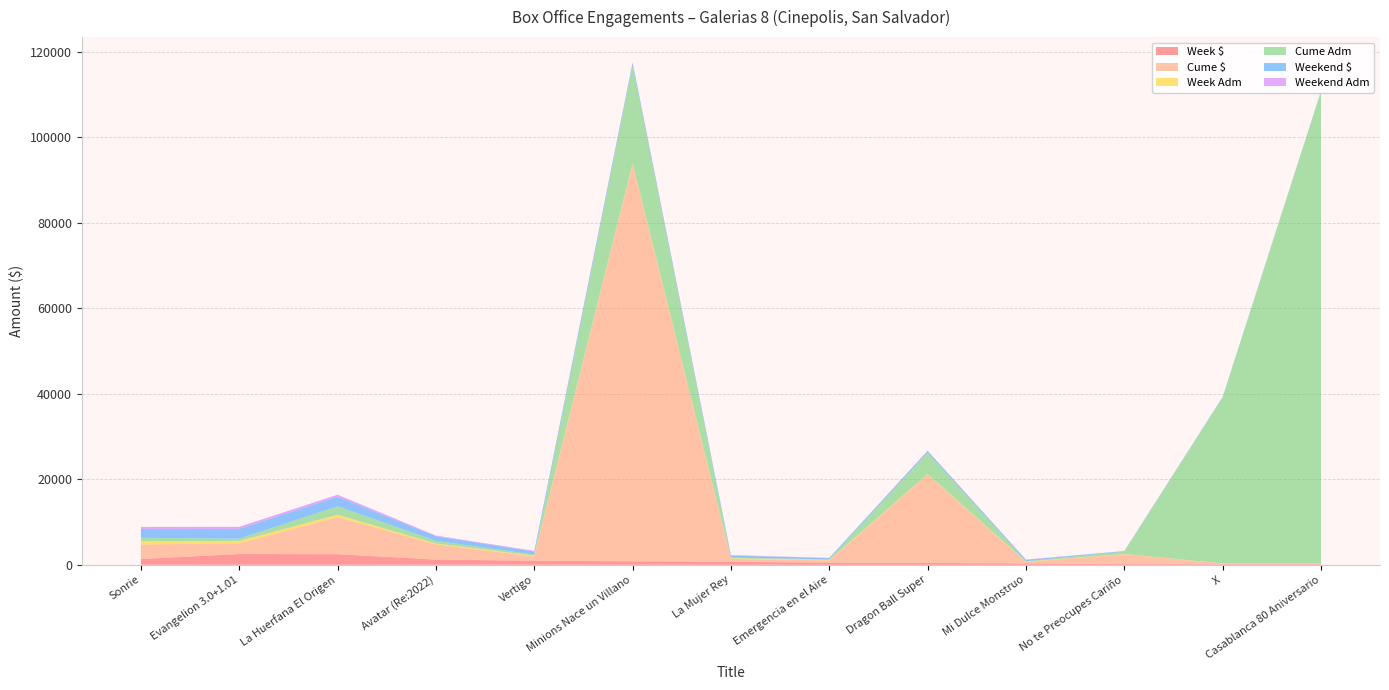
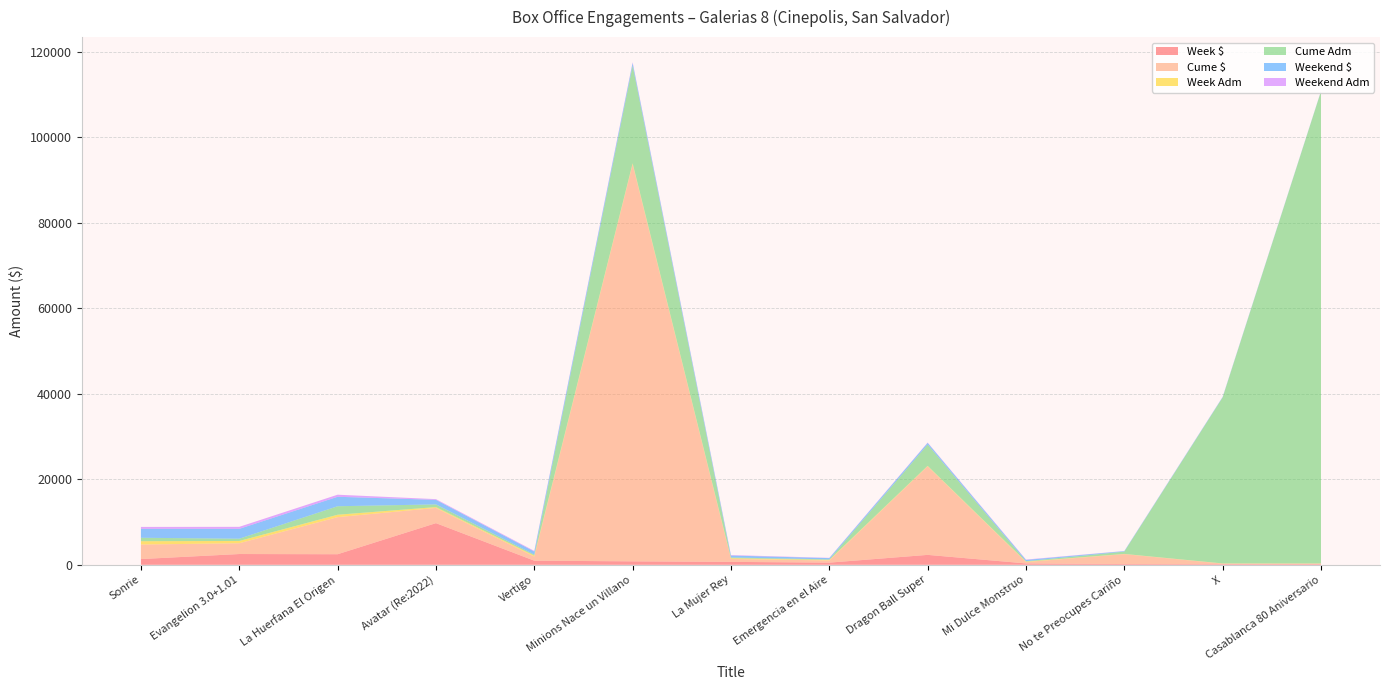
  {
    "Week $": {
      "Sonrie": 1000,
      "Evangelion 3.0+1.01": 3000,
      "La Huerfana El Origen": 2000,
-     "Avatar (Re:2022)": 1000,
+     "Avatar (Re:2022)": 10000,
      "Vertigo": 1000,
      "Minions Nace un Villano": 1000,
      "La Mujer Rey": 1000,
-     "Dragon Ball Super": 0
+     "Dragon Ball Super": 2000
    },
    "Cume $": {
      "Sonrie": 3000
    },
    "Week Adm": {
      "Sonrie": 1000
    },
    "Cume Adm": {
      "Sonrie": 1000,
      "La Huerfana El Origen": 2000,
      "Avatar (Re:2022)": 1000,
      "Minions Nace un Villano": 23000
    }
  }
